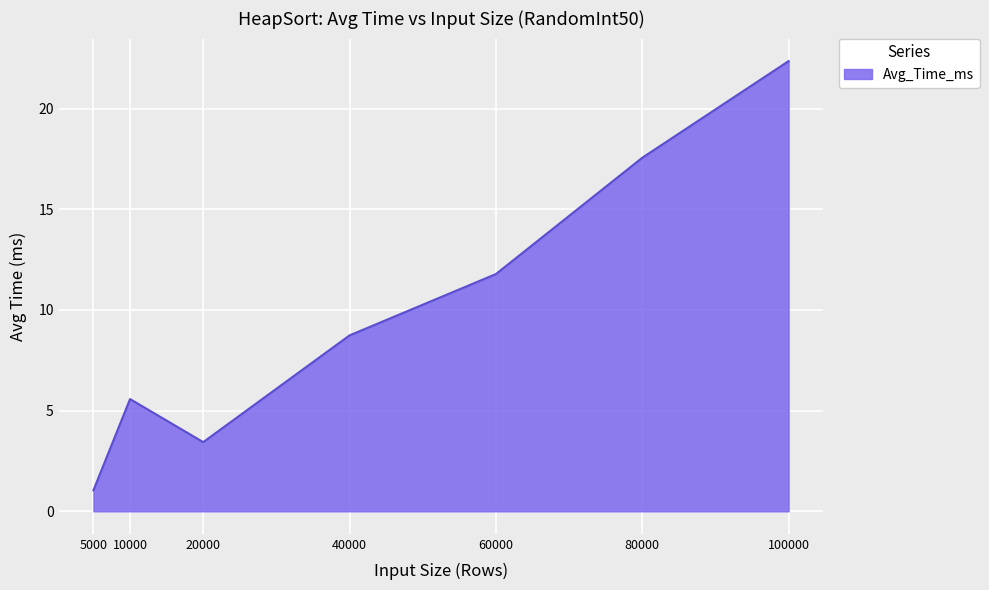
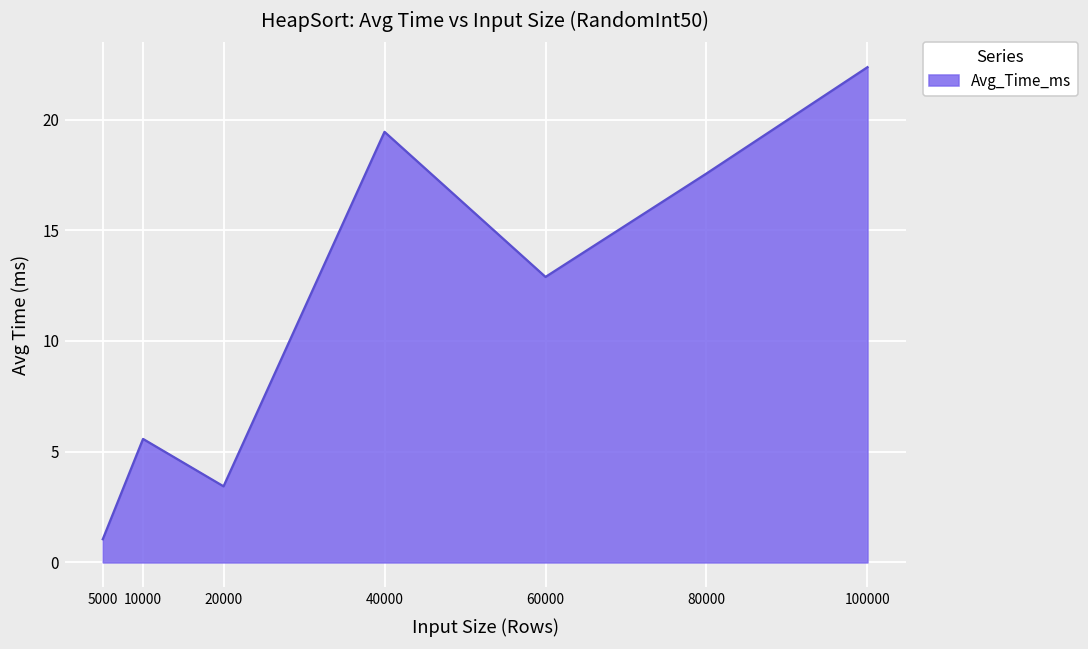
  {
    "5000": 1.0,
    "10000": 5.6,
    "20000": 3.4,
-   "40000": 8.7,
-   "60000": 11.8,
+   "40000": 19.4,
+   "60000": 12.9,
    "80000": 17.6,
    "100000": 22.4
  }
